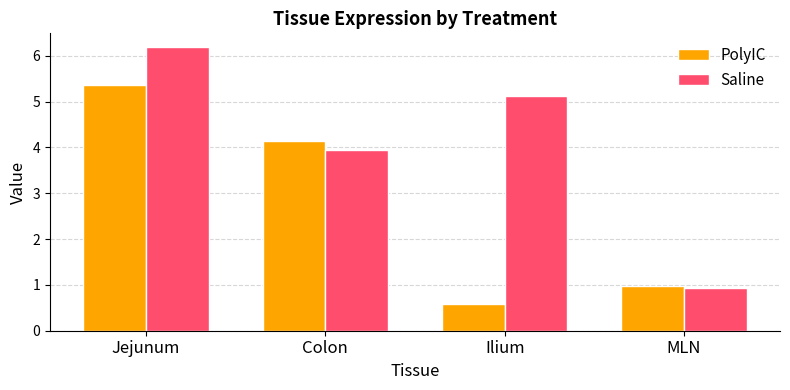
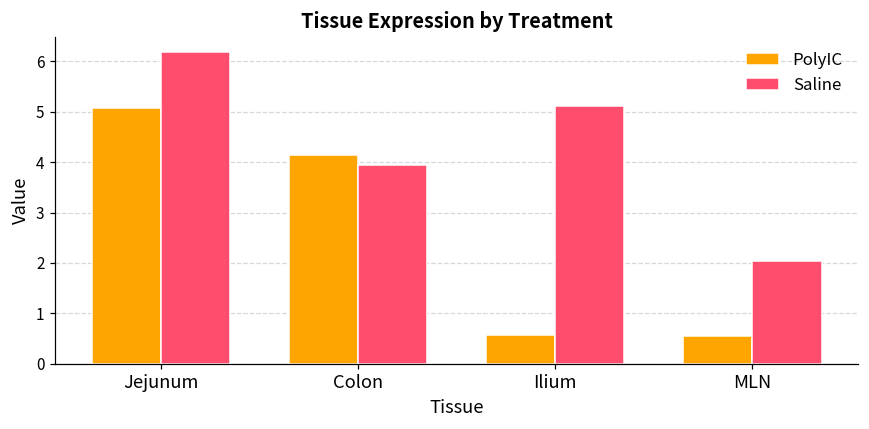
  {
    "PolyIC": {
-     "Jejunum": 5.4,
+     "Jejunum": 5.1,
      "Colon": 4.2,
      "Ilium": 0.6,
-     "MLN": 1.0
+     "MLN": 0.6
    },
    "Saline": {
      "Jejunum": 6.2,
      "Colon": 4.0,
      "Ilium": 5.1,
-     "MLN": 0.9
+     "MLN": 2.0
    }
  }
